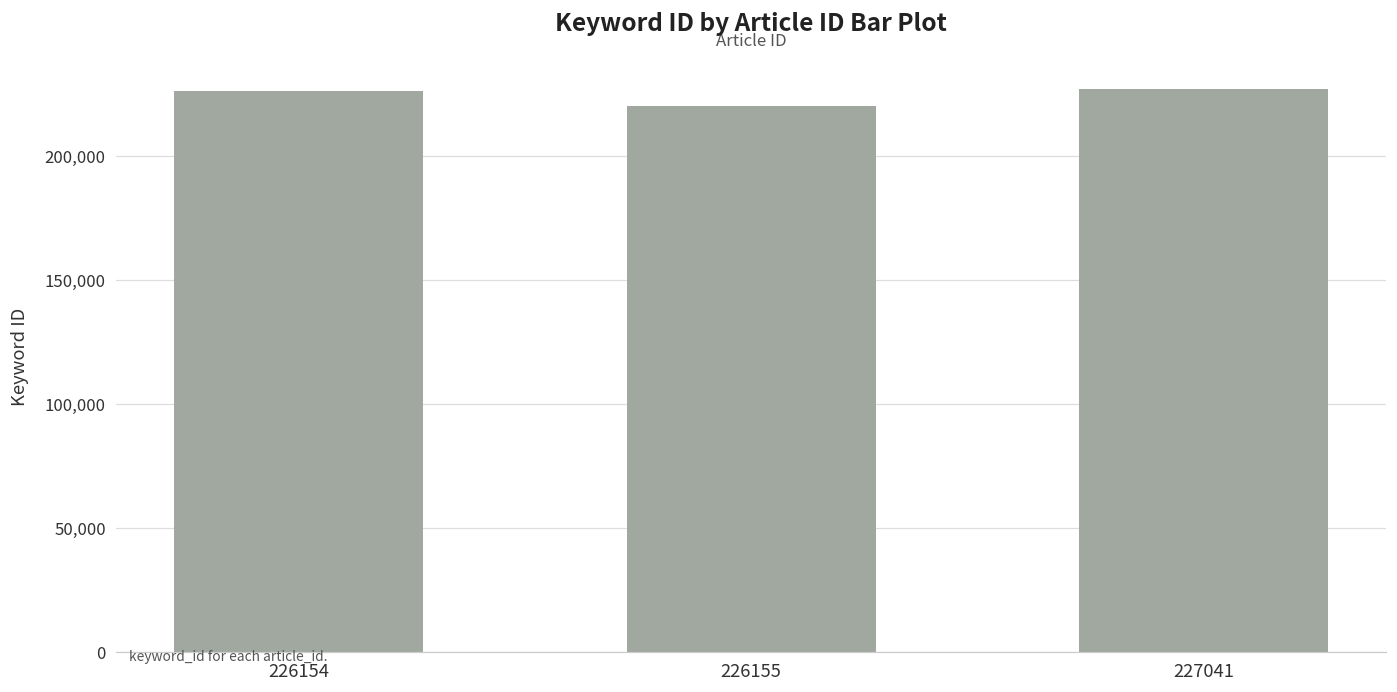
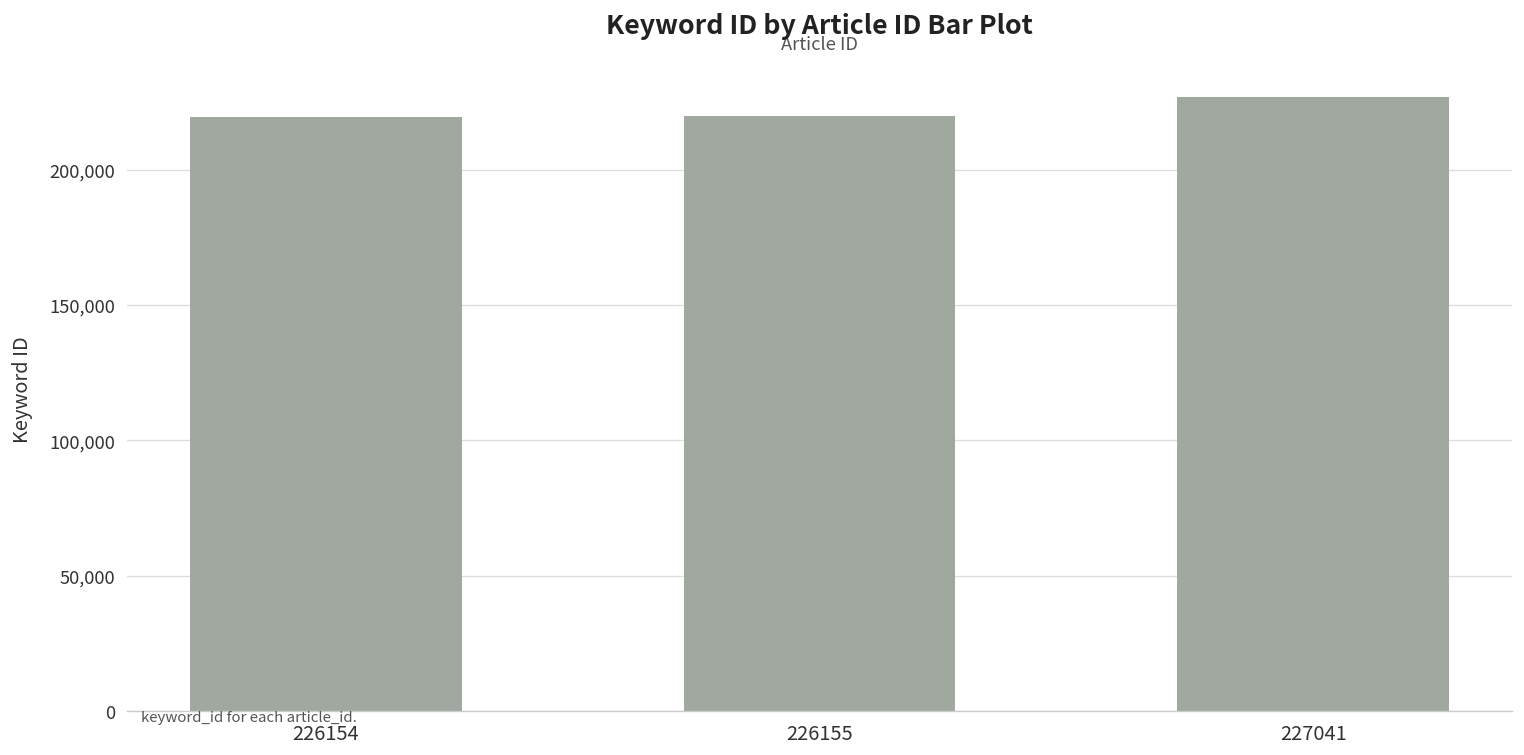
  {
-   "226154": "226,000",
+   "226154": "220,000",
    "226155": "220,000",
    "227041": "227,000"
  }
